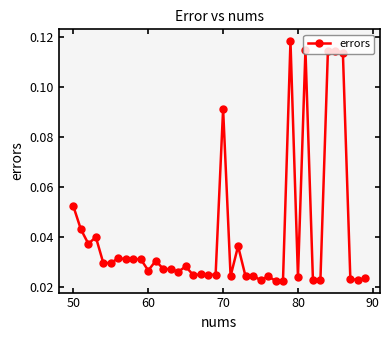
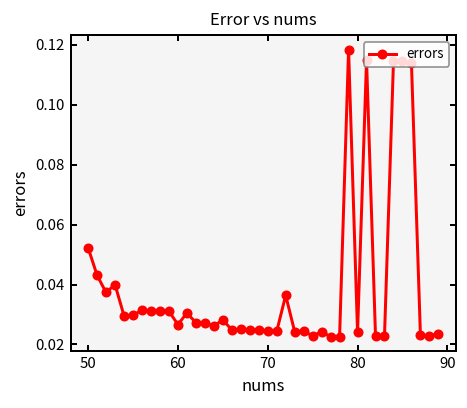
  {
    "50": 0.052,
    "60": 0.027,
-   "70": 0.091,
+   "70": 0.024,
    "80": 0.024
  }
